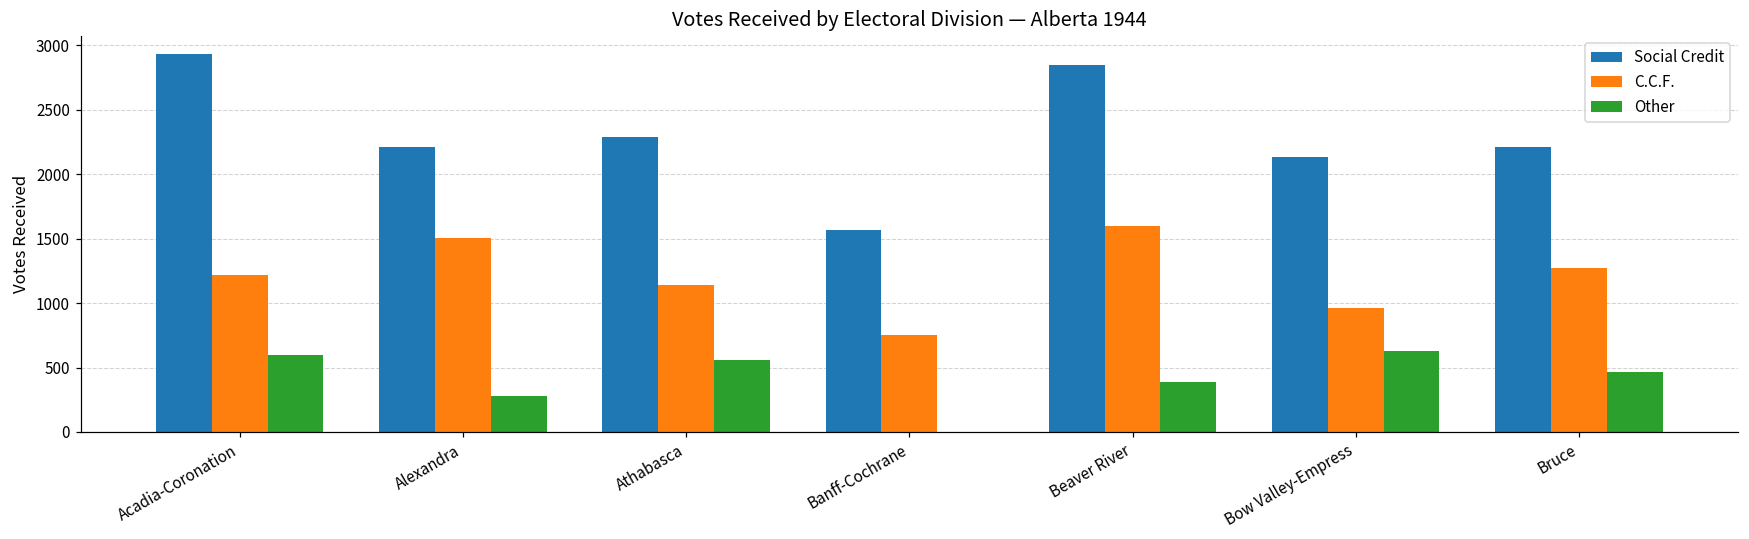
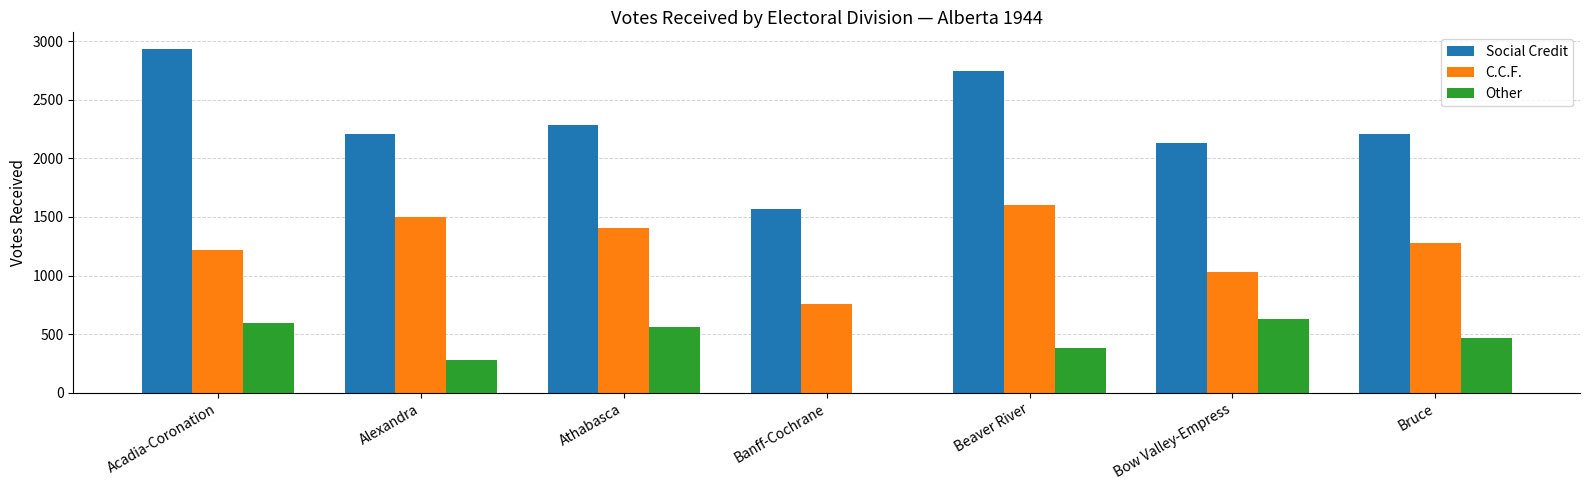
  {
    "Social Credit": {
      "Acadia-Coronation": 2930,
      "Alexandra": 2210,
      "Athabasca": 2290,
      "Banff-Cochrane": 1570,
-     "Beaver River": 2850,
+     "Beaver River": 2750,
      "Bow Valley-Empress": 2130,
      "Bruce": 2210
    },
    "C.C.F.": {
      "Acadia-Coronation": 1220,
      "Alexandra": 1500,
-     "Athabasca": 1140,
+     "Athabasca": 1410,
      "Banff-Cochrane": 750,
      "Beaver River": 1600,
-     "Bow Valley-Empress": 960,
+     "Bow Valley-Empress": 1030,
      "Bruce": 1270
    },
    "Other": {
      "Acadia-Coronation": 600,
      "Alexandra": 280,
      "Athabasca": 560,
      "Banff-Cochrane": 0,
      "Beaver River": 390,
      "Bow Valley-Empress": 630,
      "Bruce": 470
    }
  }
